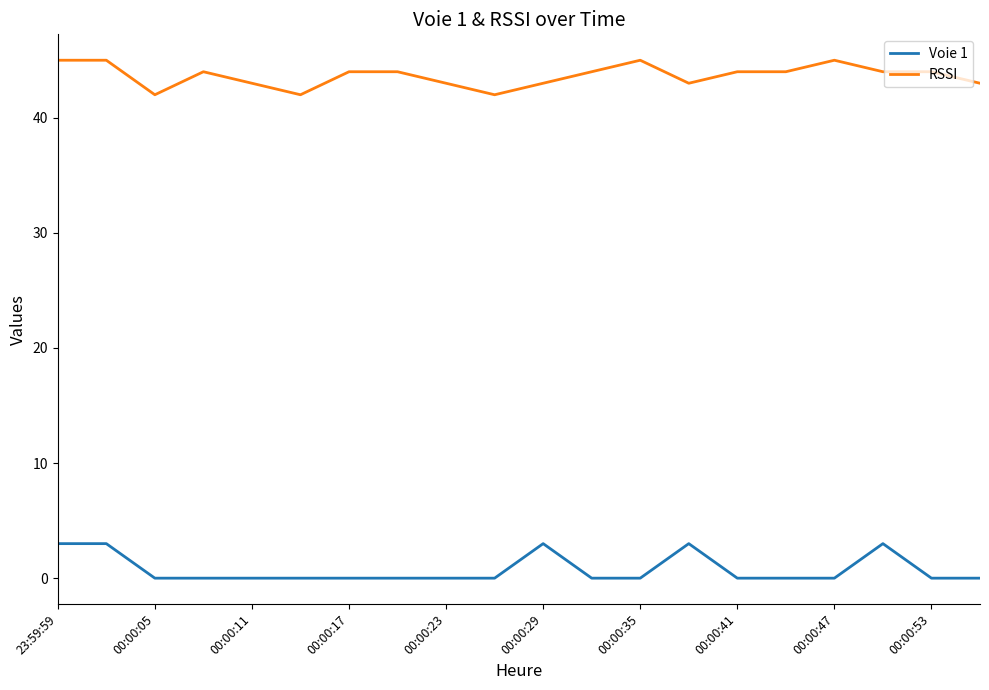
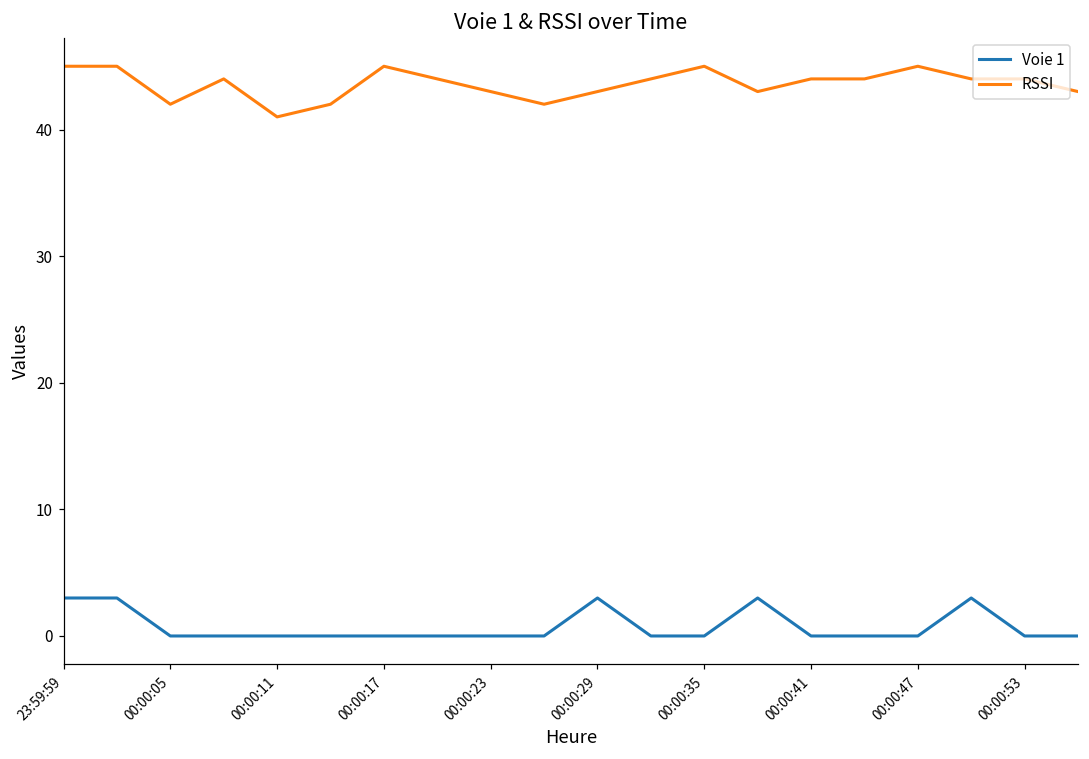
  {
    "Voie 1": {
      "23:59:59": 3,
      "00:00:05": 0,
      "00:00:11": 0,
      "00:00:17": 0,
      "00:00:23": 0,
      "00:00:29": 3,
      "00:00:35": 0,
      "00:00:41": 0,
      "00:00:47": 0,
      "00:00:53": 0
    },
    "RSSI": {
      "23:59:59": 45,
      "00:00:05": 42,
-     "00:00:11": 43,
-     "00:00:17": 44,
+     "00:00:11": 41,
+     "00:00:17": 45,
      "00:00:23": 43,
      "00:00:29": 43,
      "00:00:35": 45,
      "00:00:41": 44,
      "00:00:47": 45
    }
  }
